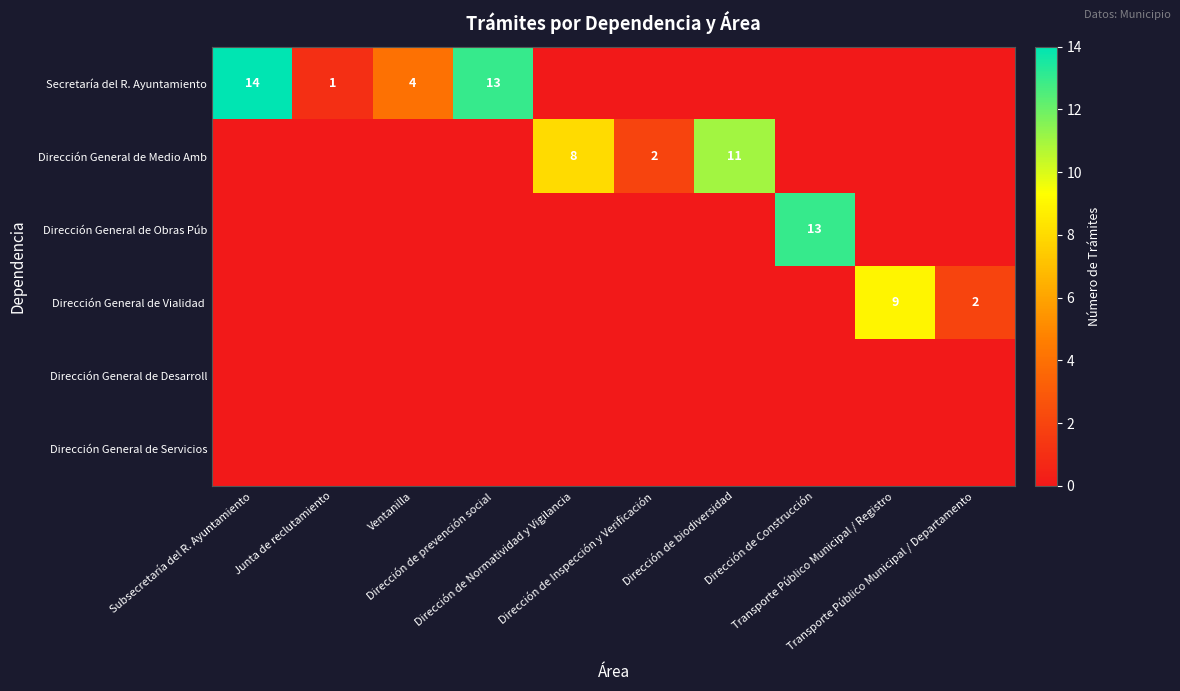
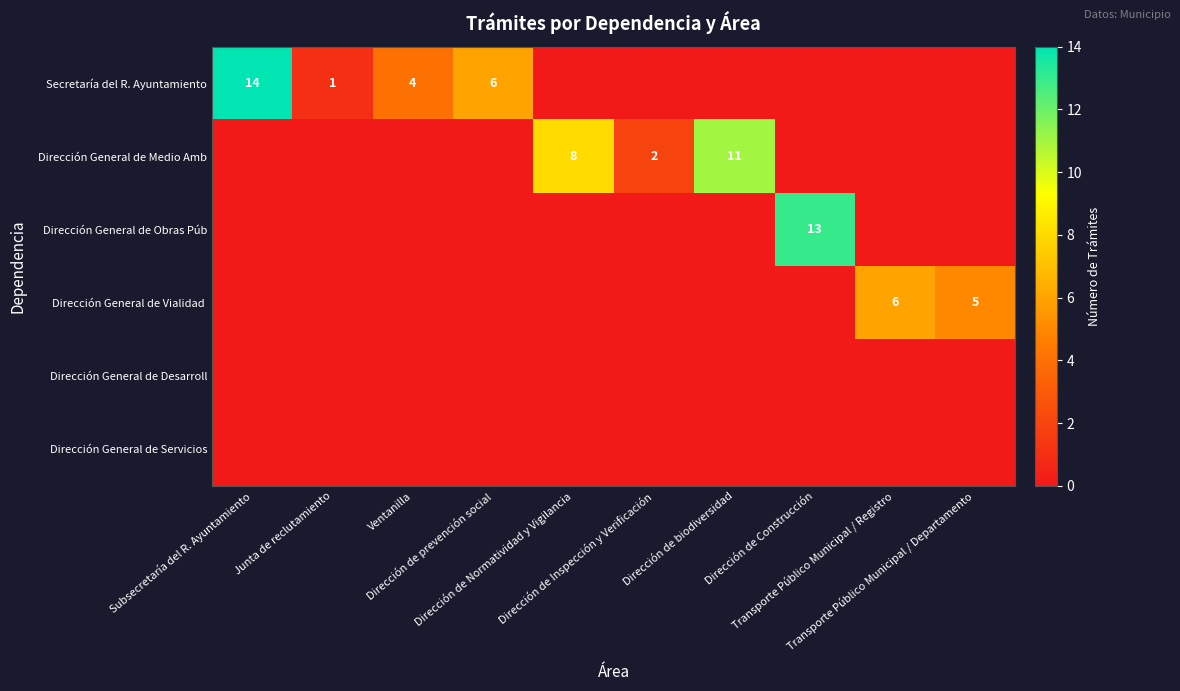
  {
    "Secretaría del R. Ayuntamiento": {
      "Subsecretaría del R. Ayuntamiento": 14,
      "Junta de reclutamiento": 1,
      "Ventanilla": 4,
-     "Dirección de prevención social": 13
+     "Dirección de prevención social": 6
    },
    "Dirección General de Medio Amb": {
      "Dirección de Normatividad y Vigilancia": 8,
      "Dirección de Inspección y Verificación": 2,
      "Dirección de biodiversidad": 11
    },
    "Dirección General de Obras Púb": {
      "Dirección de Construcción": 13
    },
    "Dirección General de Vialidad": {
-     "Transporte Público Municipal / Registro": 9,
-     "Transporte Público Municipal / Departamento": 2
+     "Transporte Público Municipal / Registro": 6,
+     "Transporte Público Municipal / Departamento": 5
    }
  }
